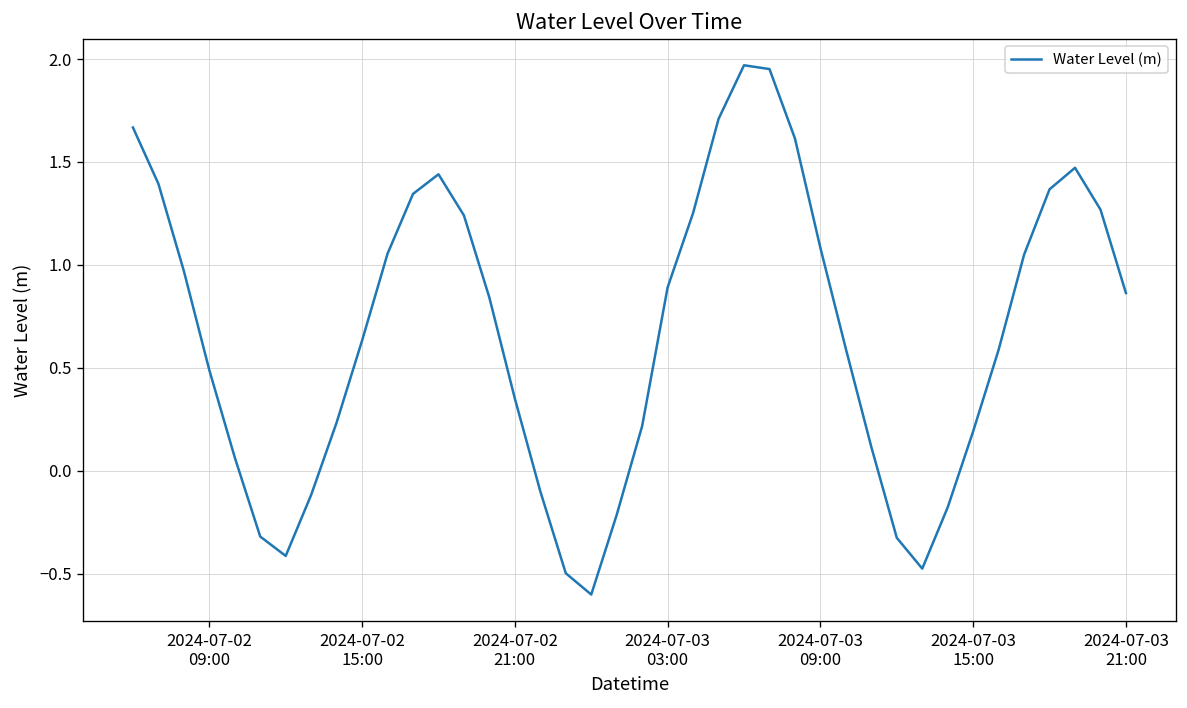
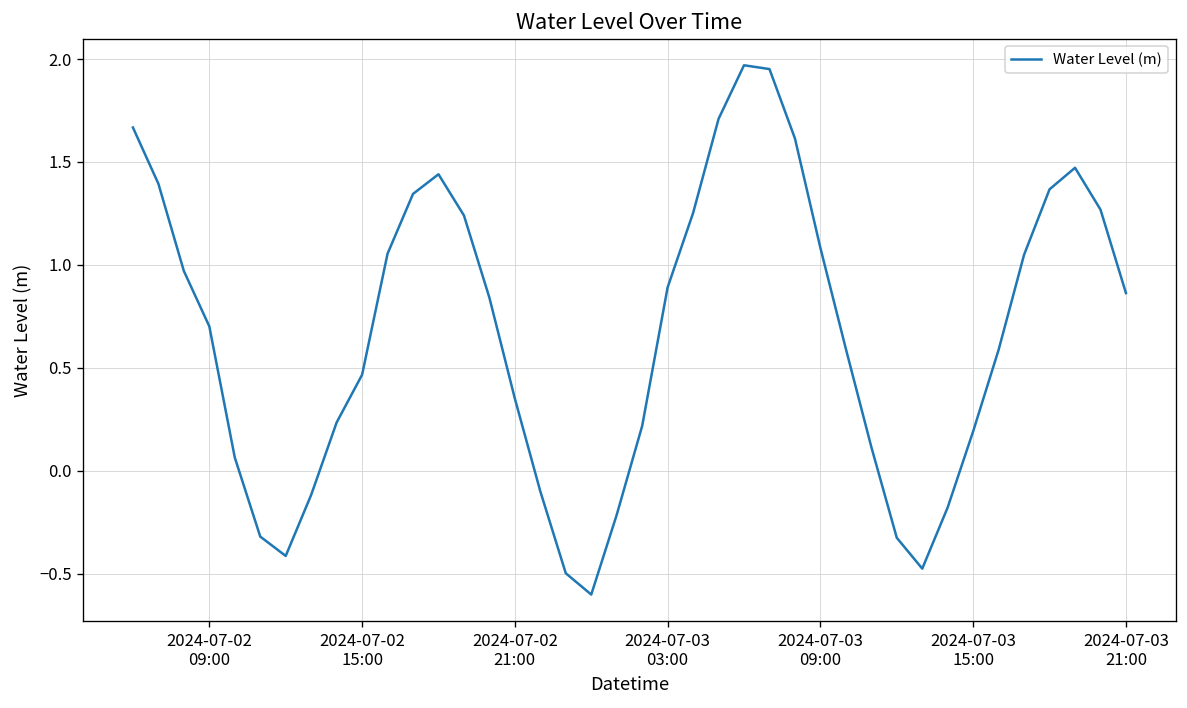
  {
-   "2024-07-02 09:00": 0.49,
-   "2024-07-02 15:00": 0.63,
+   "2024-07-02 09:00": 0.70,
+   "2024-07-02 15:00": 0.47,
    "2024-07-02 21:00": 0.35,
    "2024-07-03 03:00": 0.89,
    "2024-07-03 09:00": 1.08,
    "2024-07-03 15:00": 0.19,
    "2024-07-03 21:00": 0.86
  }
